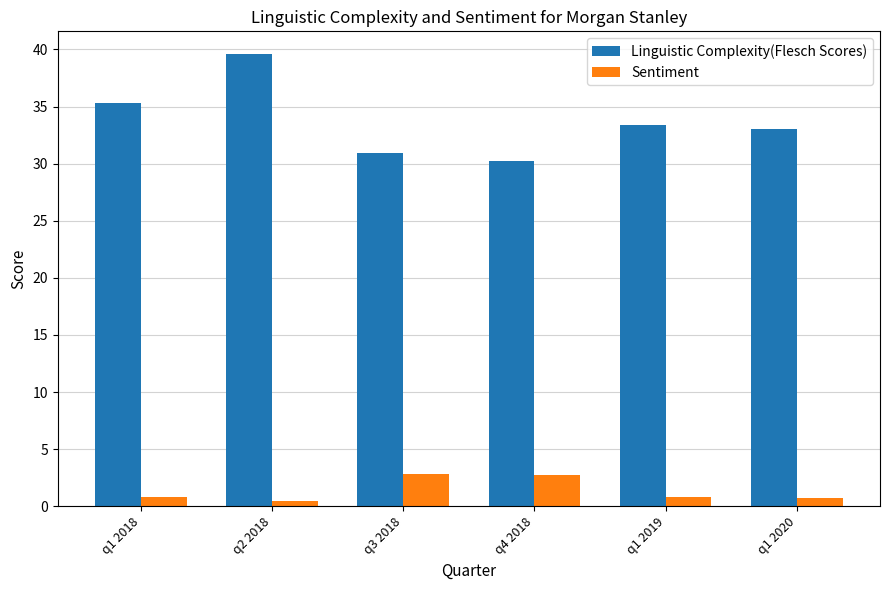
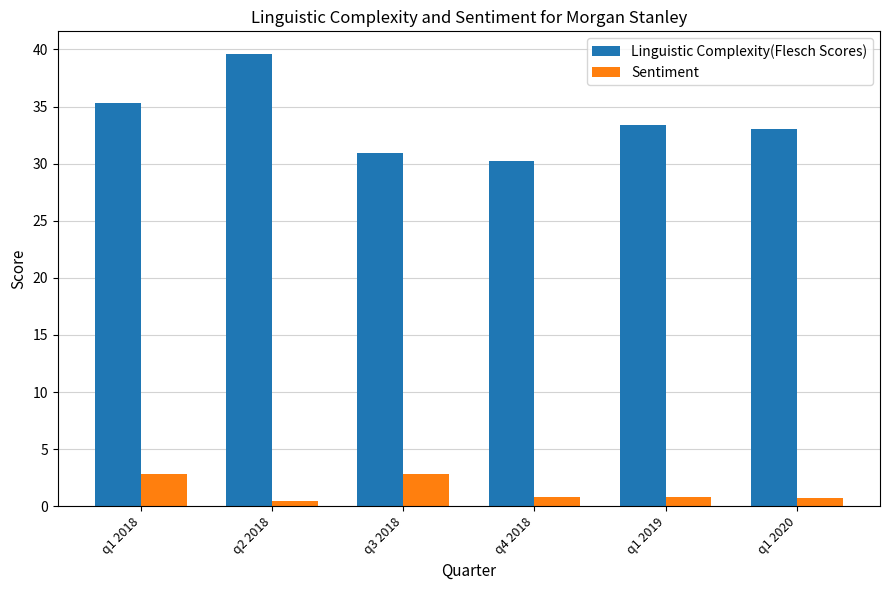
  {
    "Linguistic Complexity(Flesch Scores)": {
      "q1 2018": 35.3,
      "q2 2018": 39.6,
      "q3 2018": 31.0,
      "q4 2018": 30.2,
      "q1 2019": 33.4,
      "q1 2020": 33.0
    },
    "Sentiment": {
-     "q1 2018": 0.8,
+     "q1 2018": 2.8,
      "q2 2018": 0.4,
      "q3 2018": 2.8,
-     "q4 2018": 2.8,
+     "q4 2018": 0.8,
      "q1 2019": 0.8,
      "q1 2020": 0.8
    }
  }
